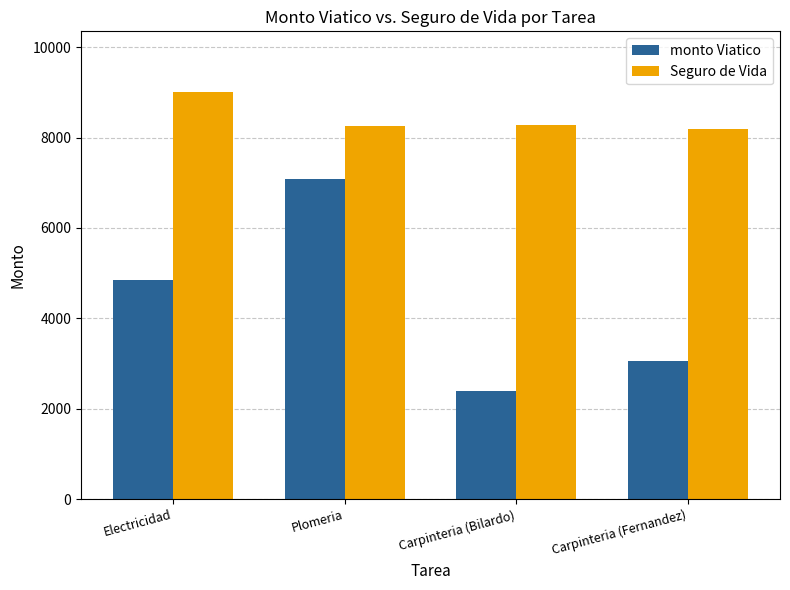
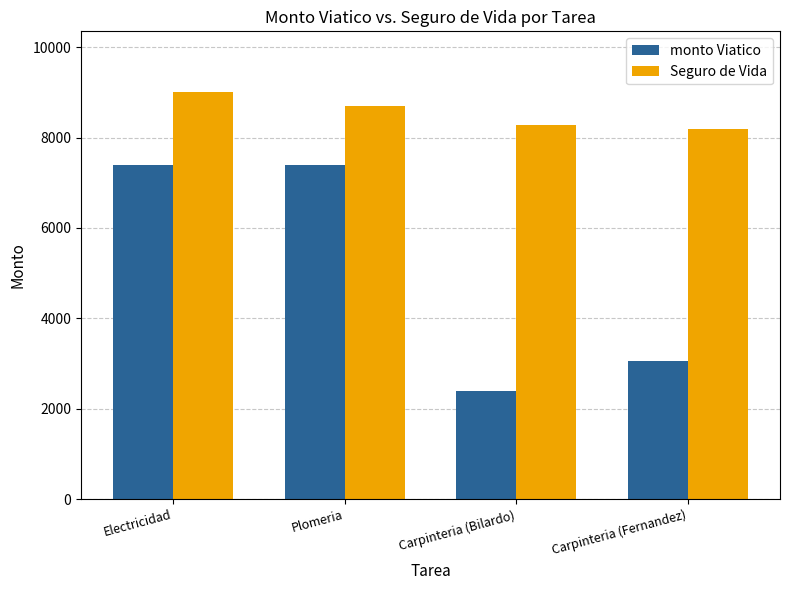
  {
    "monto Viatico": {
-     "Electricidad": 4900,
-     "Plomeria": 7100,
+     "Electricidad": 7400,
+     "Plomeria": 7400,
      "Carpinteria (Bilardo)": 2400,
      "Carpinteria (Fernandez)": 3000
    },
    "Seguro de Vida": {
      "Electricidad": 9000,
-     "Plomeria": 8300,
+     "Plomeria": 8700,
      "Carpinteria (Bilardo)": 8300,
      "Carpinteria (Fernandez)": 8200
    }
  }
